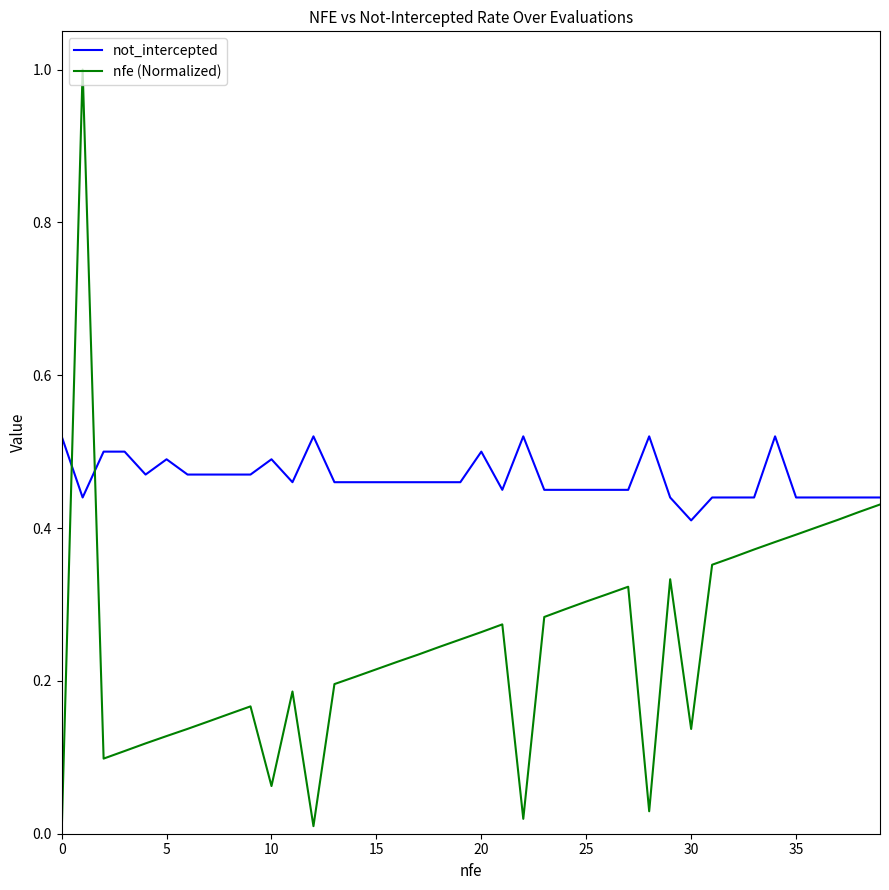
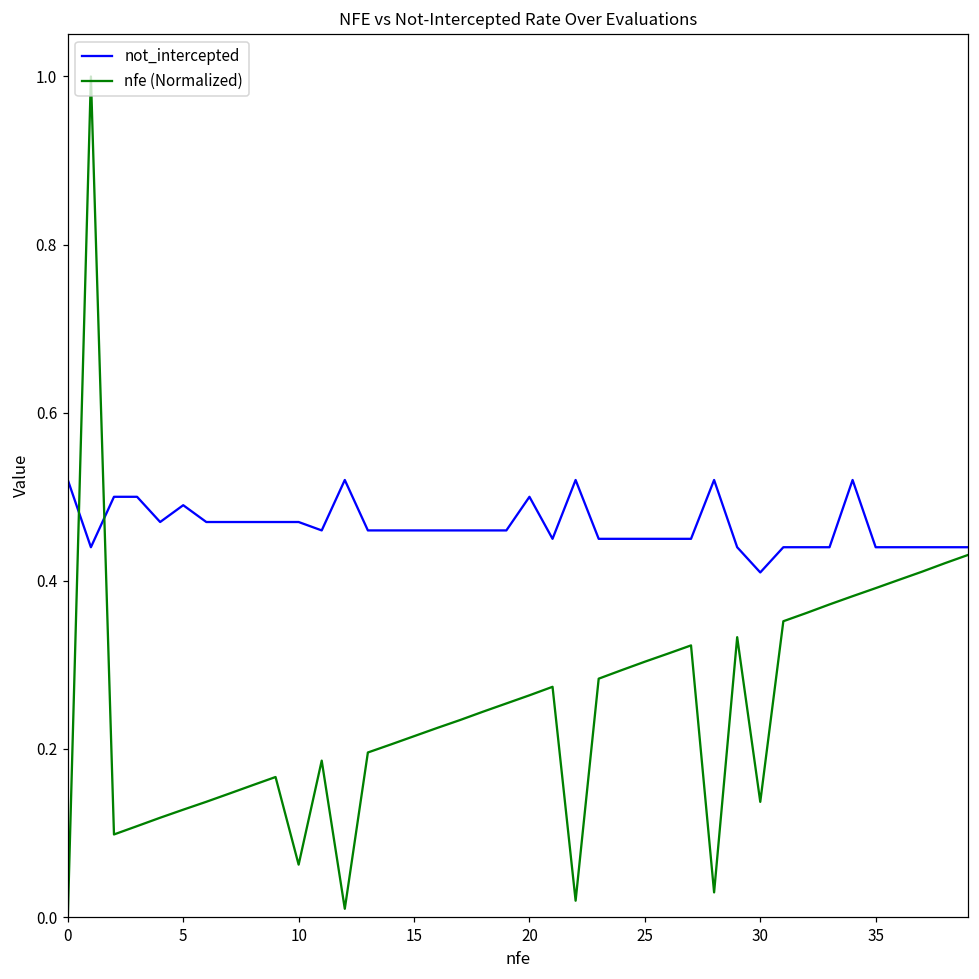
  {
    "not_intercepted": {
      "0": 0.52,
      "5": 0.49,
-     "10": 0.49,
+     "10": 0.47,
      "15": 0.46,
      "20": 0.50,
      "25": 0.45,
      "30": 0.41,
      "35": 0.44
    },
    "nfe (Normalized)": {
      "0": 0.00,
      "5": 0.13,
      "10": 0.06,
      "15": 0.22,
      "20": 0.26,
      "25": 0.30,
      "30": 0.14,
      "35": 0.39
    }
  }
